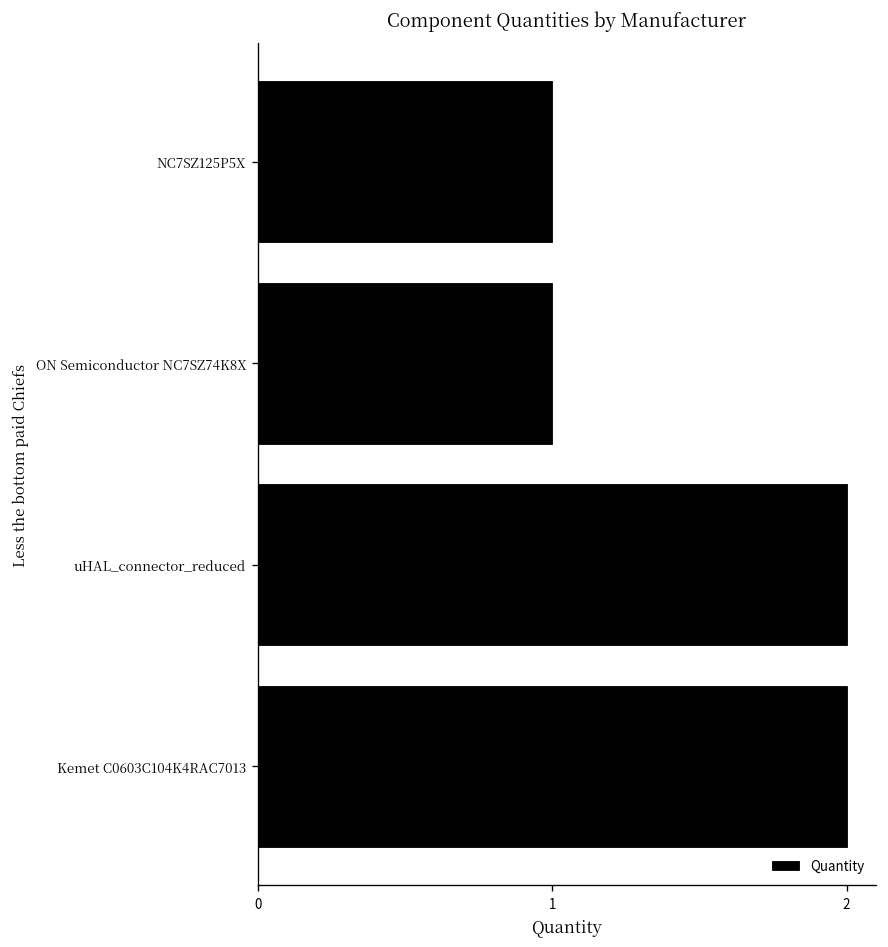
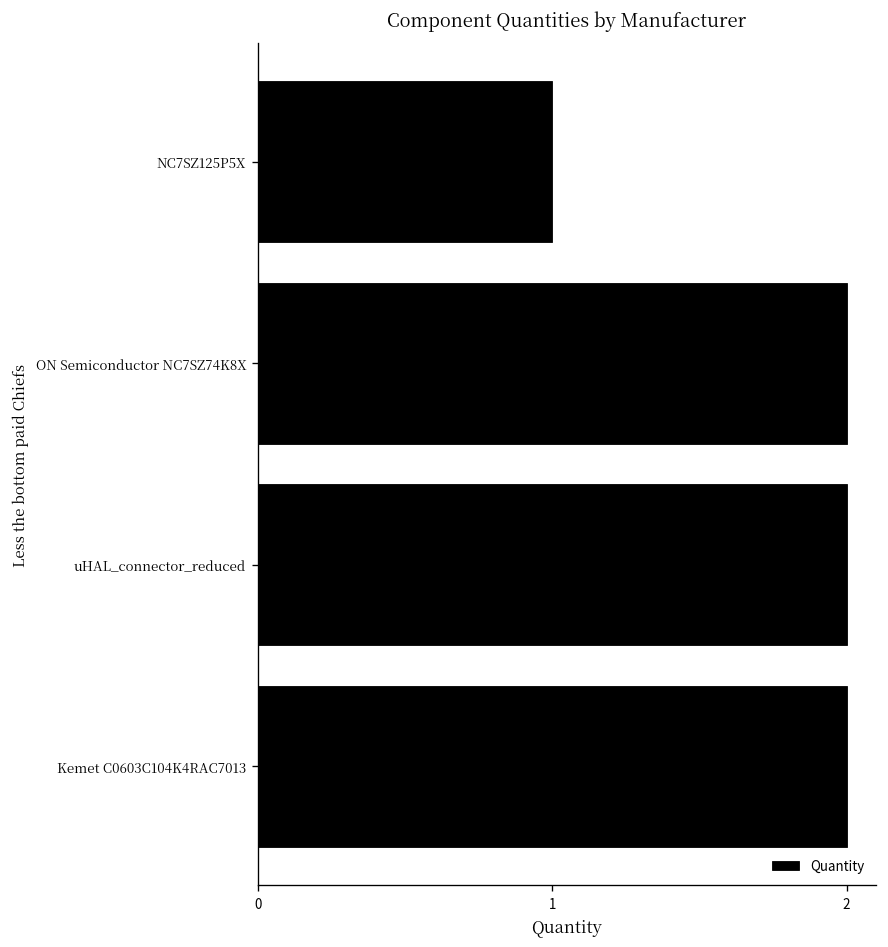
  {
    "NC7SZ125P5X": 1,
-   "ON Semiconductor NC7SZ74K8X": 1,
+   "ON Semiconductor NC7SZ74K8X": 2,
    "uHAL_connector_reduced": 2,
    "Kemet C0603C104K4RAC7013": 2
  }
